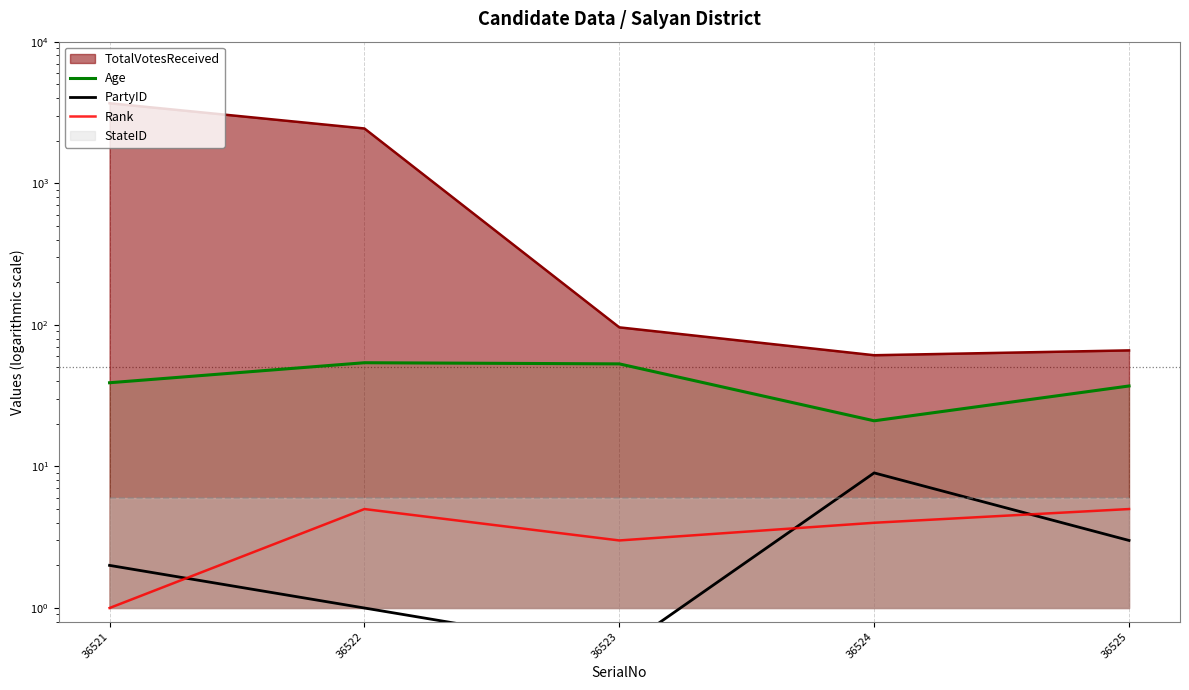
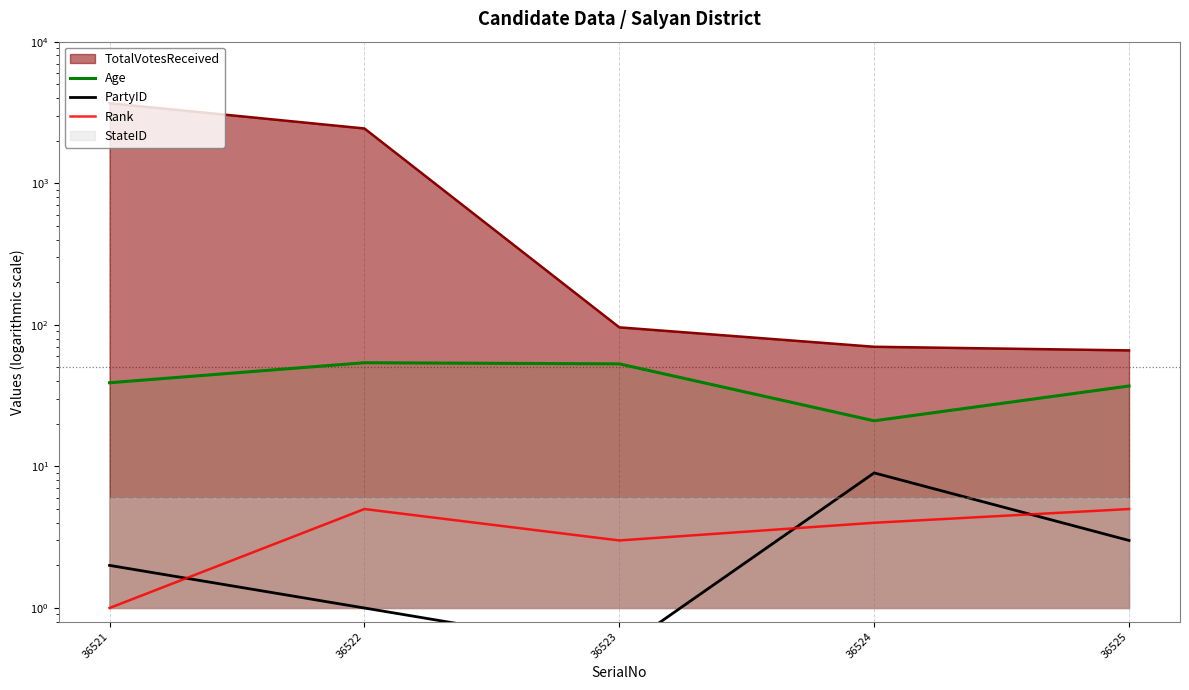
  {
    "TotalVotesReceived": {
      "36522": 2400,
      "36523": 100,
-     "36524": 61,
+     "36524": 70,
      "36525": 70
    },
    "Age": {
      "36521": 39,
      "36522": 54,
      "36523": 53,
      "36524": 21,
      "36525": 37
    },
    "PartyID": {
      "36521": 2,
      "36522": 1,
      "36524": 9,
      "36525": 3
    },
    "Rank": {
      "36521": 1,
      "36522": 5,
      "36523": 3,
      "36524": 4,
      "36525": 5
    },
    "StateID": {
      "36521": 6,
      "36522": 6,
      "36523": 6,
      "36524": 6,
      "36525": 6
    }
  }
